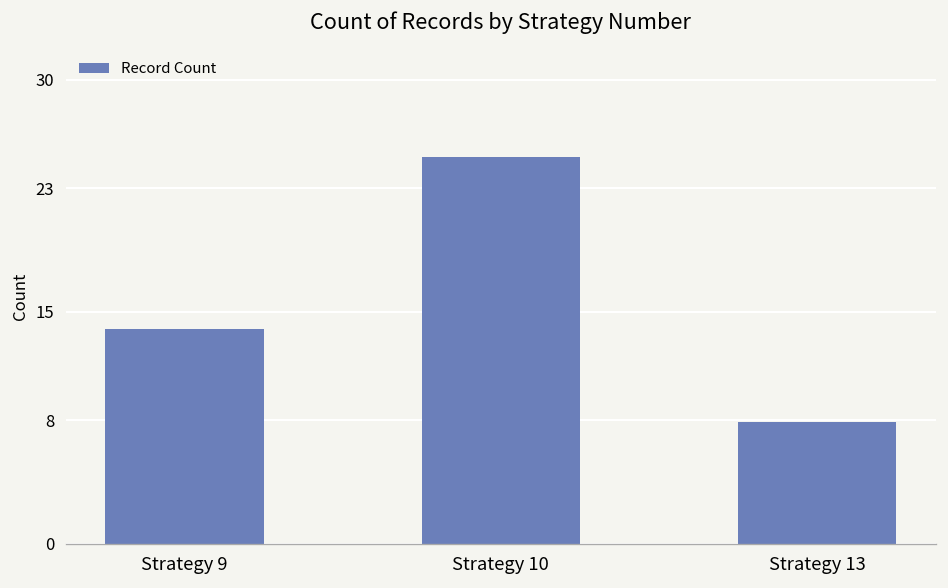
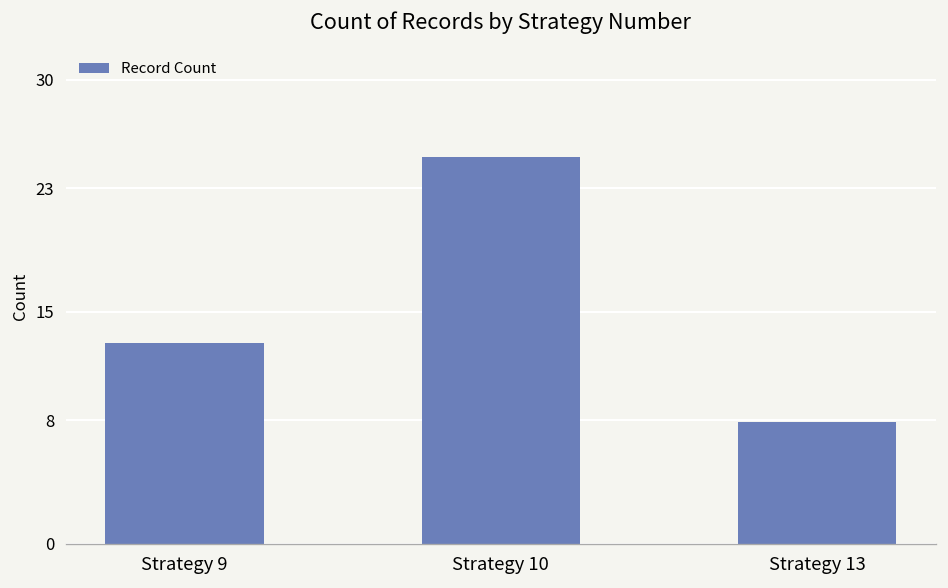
  {
-   "Strategy 9": 13.9,
+   "Strategy 9": 13.0,
    "Strategy 10": 25.0,
    "Strategy 13": 7.9
  }
